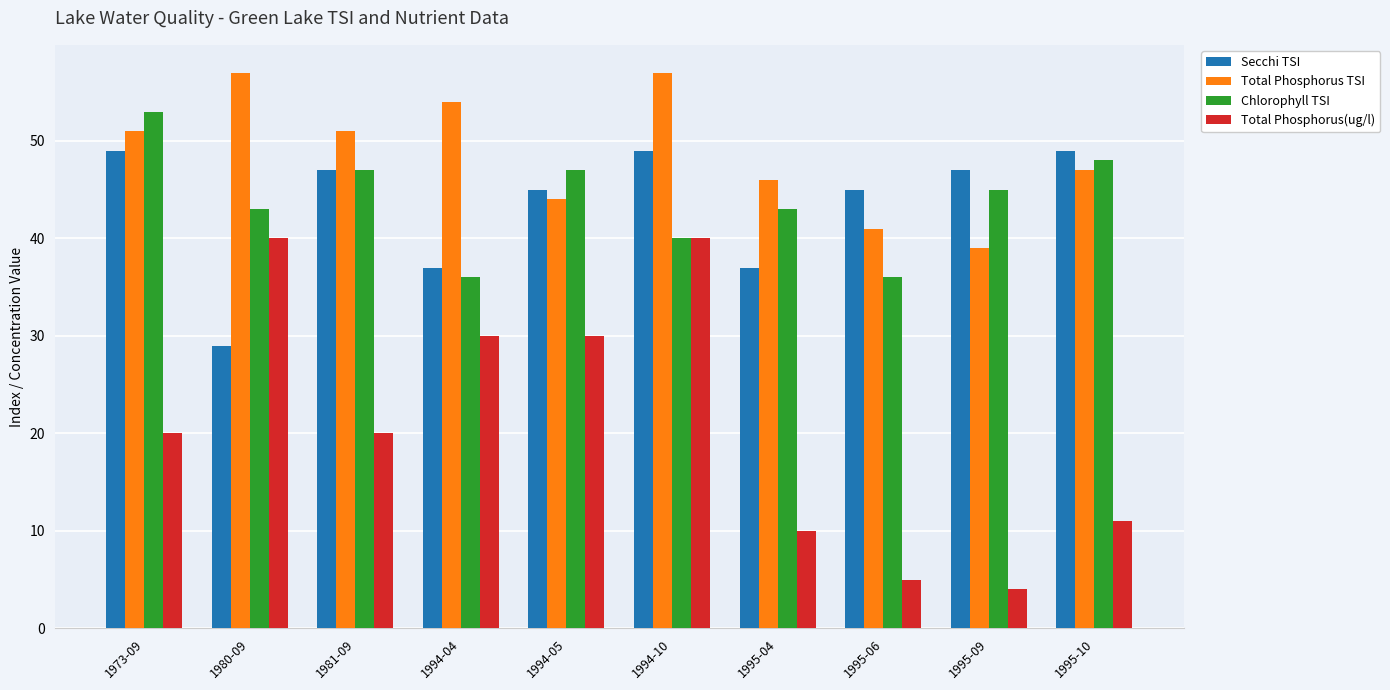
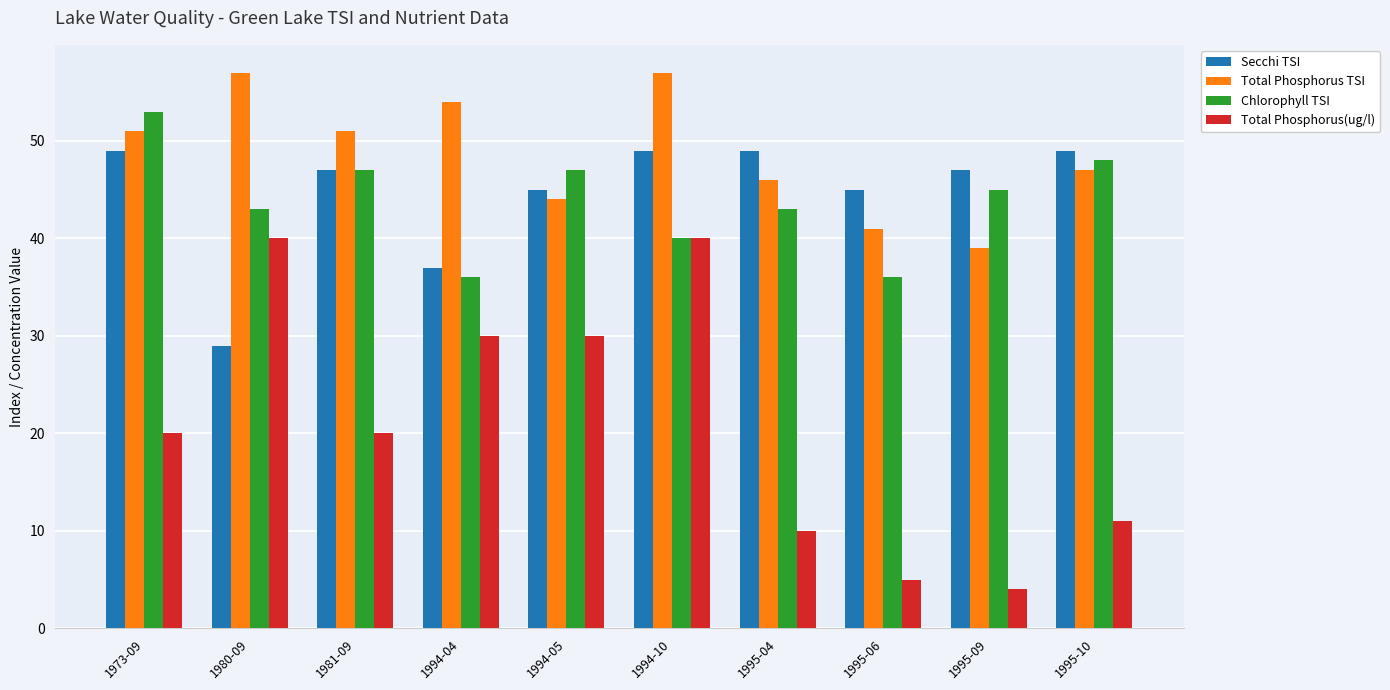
  {
    "Secchi TSI": {
      "1973-09": 49,
      "1980-09": 29,
      "1981-09": 47,
      "1994-04": 37,
      "1994-05": 45,
      "1994-10": 49,
-     "1995-04": 37,
+     "1995-04": 49,
      "1995-06": 45,
      "1995-09": 47,
      "1995-10": 49
    },
    "Total Phosphorus TSI": {
      "1973-09": 51,
      "1980-09": 57,
      "1981-09": 51,
      "1994-04": 54,
      "1994-05": 44,
      "1994-10": 57,
      "1995-04": 46,
      "1995-06": 41,
      "1995-09": 39,
      "1995-10": 47
    },
    "Chlorophyll TSI": {
      "1973-09": 53,
      "1980-09": 43,
      "1981-09": 47,
      "1994-04": 36,
      "1994-05": 47,
      "1994-10": 40,
      "1995-04": 43,
      "1995-06": 36,
      "1995-09": 45,
      "1995-10": 48
    },
    "Total Phosphorus(ug/l)": {
      "1973-09": 20,
      "1980-09": 40,
      "1981-09": 20,
      "1994-04": 30,
      "1994-05": 30,
      "1994-10": 40,
      "1995-04": 10,
      "1995-06": 5,
      "1995-09": 4,
      "1995-10": 11
    }
  }
